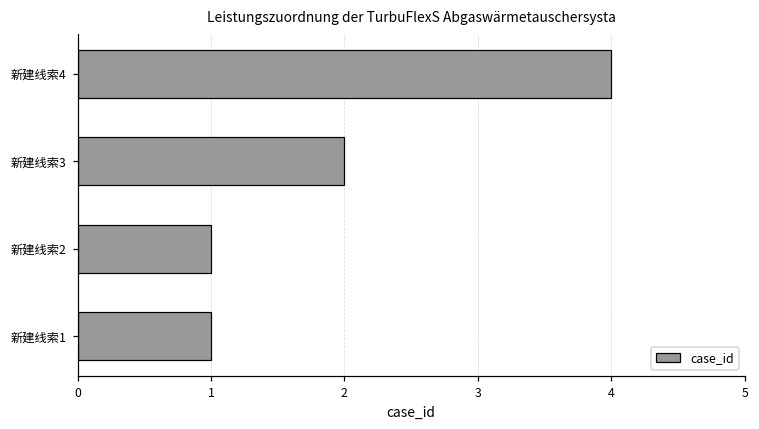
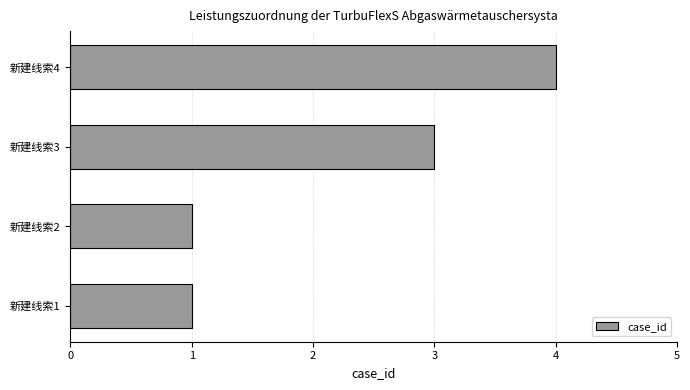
  {
    "新建线索4": 4,
-   "新建线索3": 2,
+   "新建线索3": 3,
    "新建线索2": 1,
    "新建线索1": 1
  }
